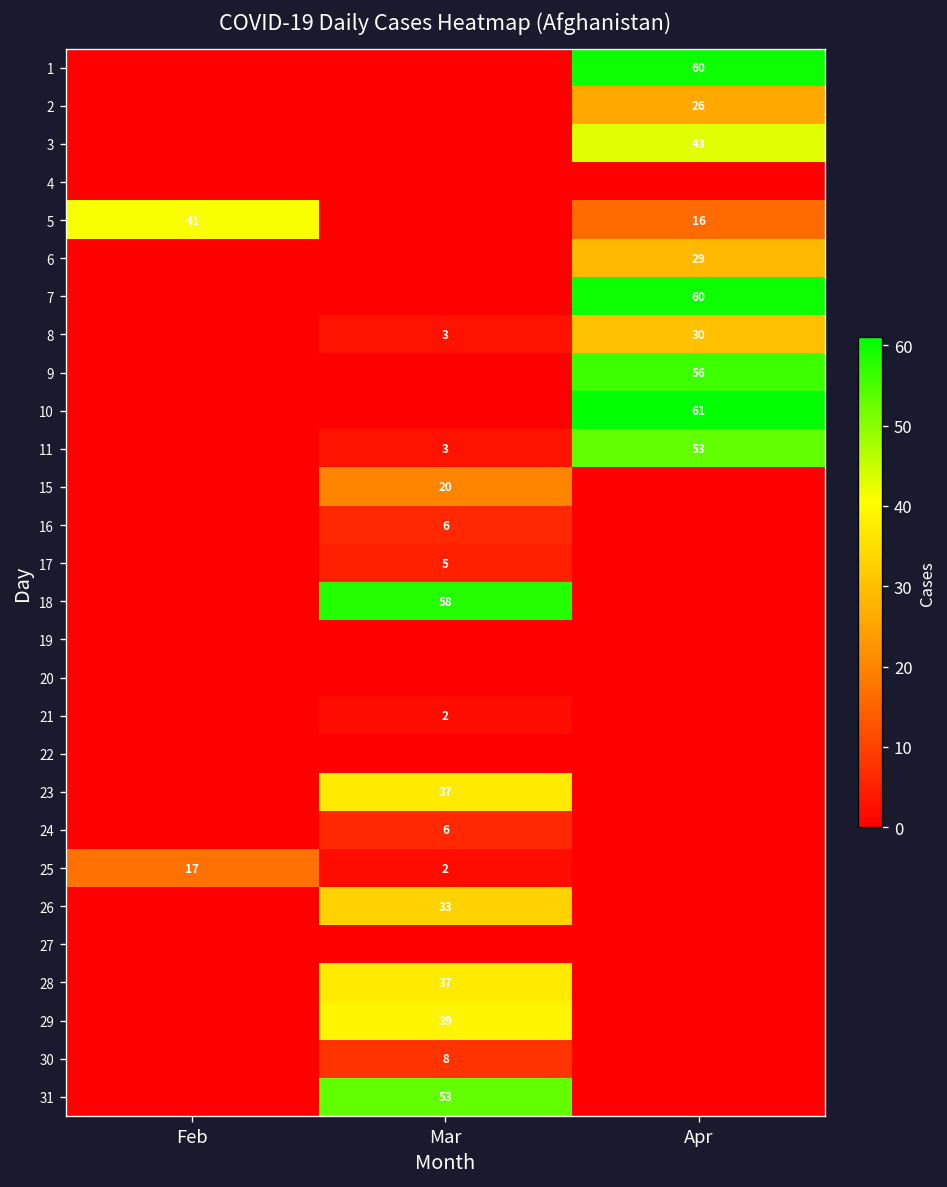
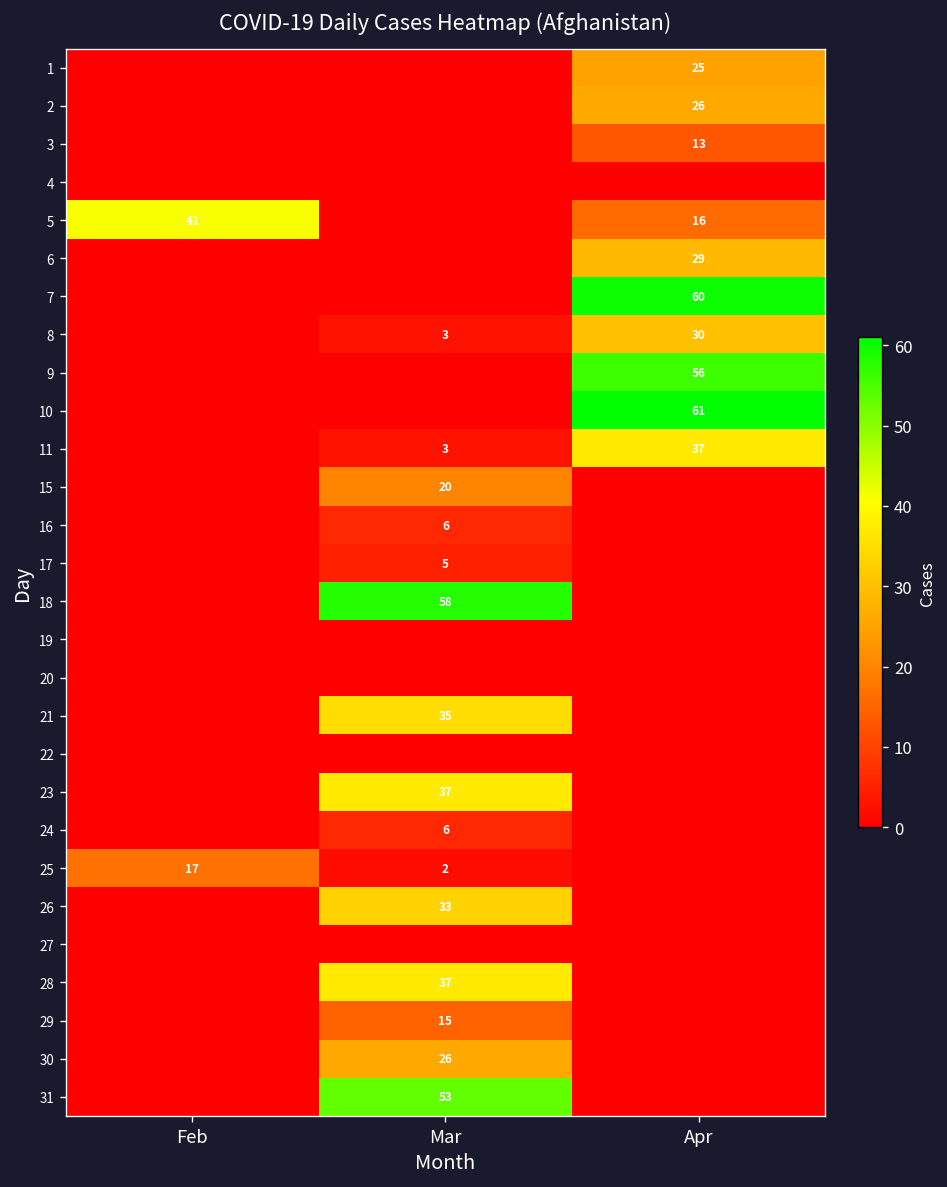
  {
    "1": {
-     "Apr": 60
+     "Apr": 25
    },
    "2": {
      "Apr": 26
    },
    "3": {
-     "Apr": 43
+     "Apr": 13
    },
    "5": {
      "Feb": 41,
      "Apr": 16
    },
    "6": {
      "Apr": 29
    },
    "7": {
      "Apr": 60
    },
    "8": {
      "Mar": 3,
      "Apr": 30
    },
    "9": {
      "Apr": 56
    },
    "10": {
      "Apr": 61
    },
    "11": {
      "Mar": 3,
-     "Apr": 53
+     "Apr": 37
    },
    "15": {
      "Mar": 20
    },
    "16": {
      "Mar": 6
    },
    "17": {
      "Mar": 5
    },
    "18": {
      "Mar": 58
    },
    "21": {
-     "Mar": 2
+     "Mar": 35
    },
    "23": {
      "Mar": 37
    },
    "24": {
      "Mar": 6
    },
    "25": {
      "Feb": 17,
      "Mar": 2
    },
    "26": {
      "Mar": 33
    },
    "28": {
      "Mar": 37
    },
    "29": {
-     "Mar": 39
+     "Mar": 15
    },
    "30": {
-     "Mar": 8
+     "Mar": 26
    },
    "31": {
      "Mar": 53
    }
  }
